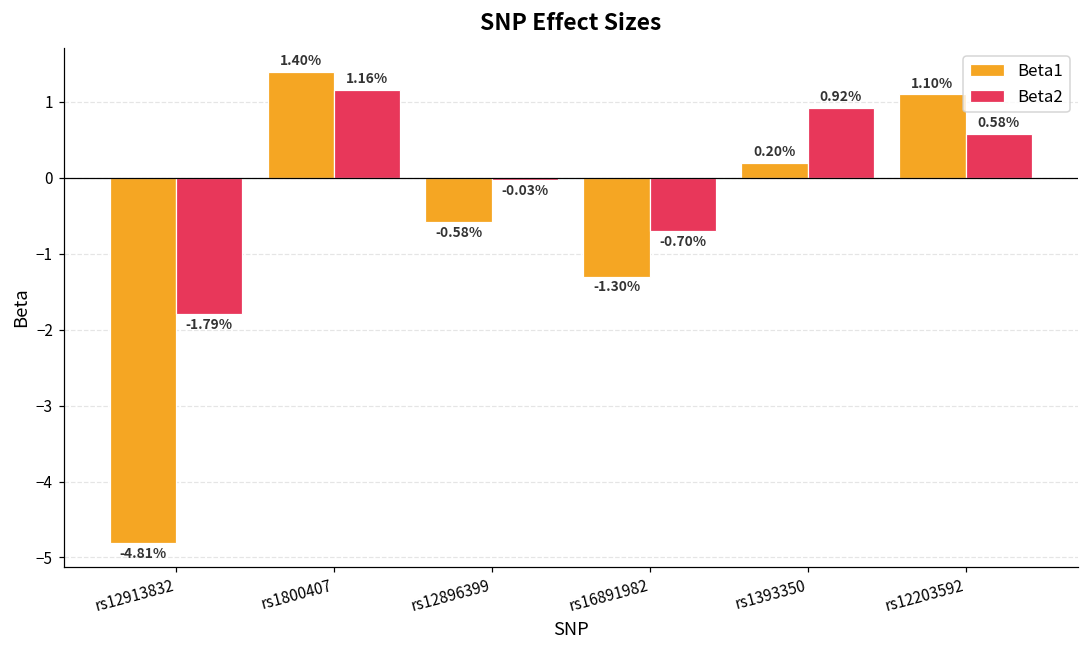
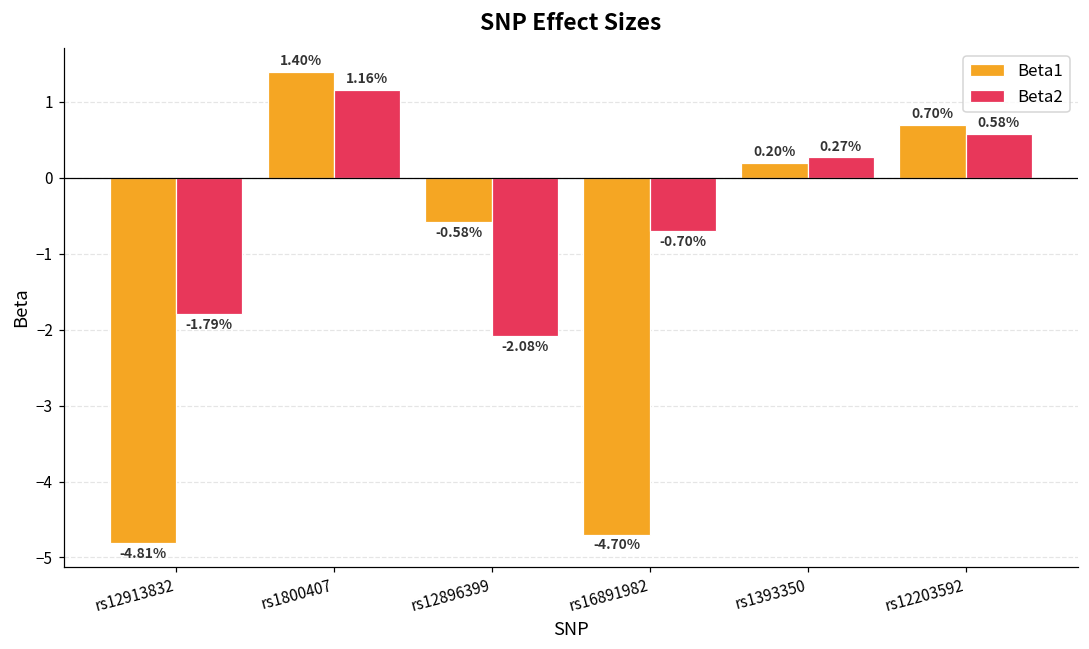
  {
    "Beta1": {
      "rs12913832": "-4.81%",
      "rs1800407": "1.40%",
      "rs12896399": "-0.58%",
-     "rs16891982": "-1.30%",
+     "rs16891982": "-4.70%",
      "rs1393350": "0.20%",
-     "rs12203592": "1.10%"
+     "rs12203592": "0.70%"
    },
    "Beta2": {
      "rs12913832": "-1.79%",
      "rs1800407": "1.16%",
-     "rs12896399": "-0.03%",
+     "rs12896399": "-2.08%",
      "rs16891982": "-0.70%",
-     "rs1393350": "0.92%",
+     "rs1393350": "0.27%",
      "rs12203592": "0.58%"
    }
  }
